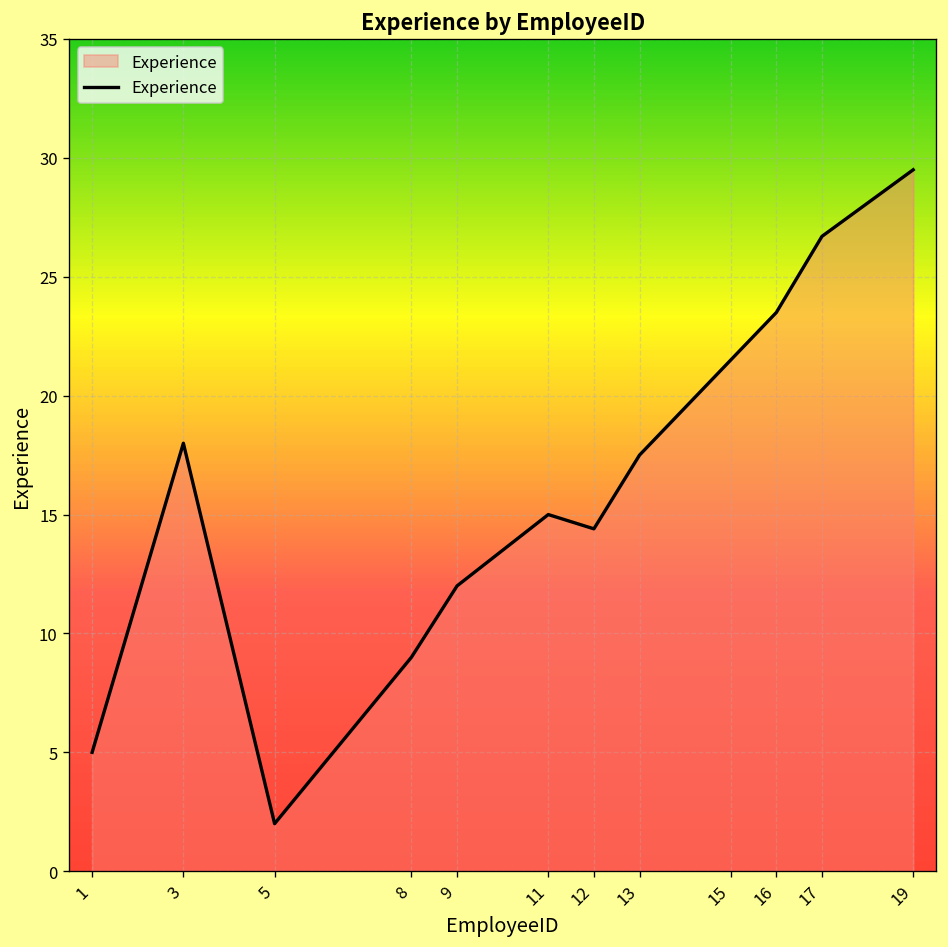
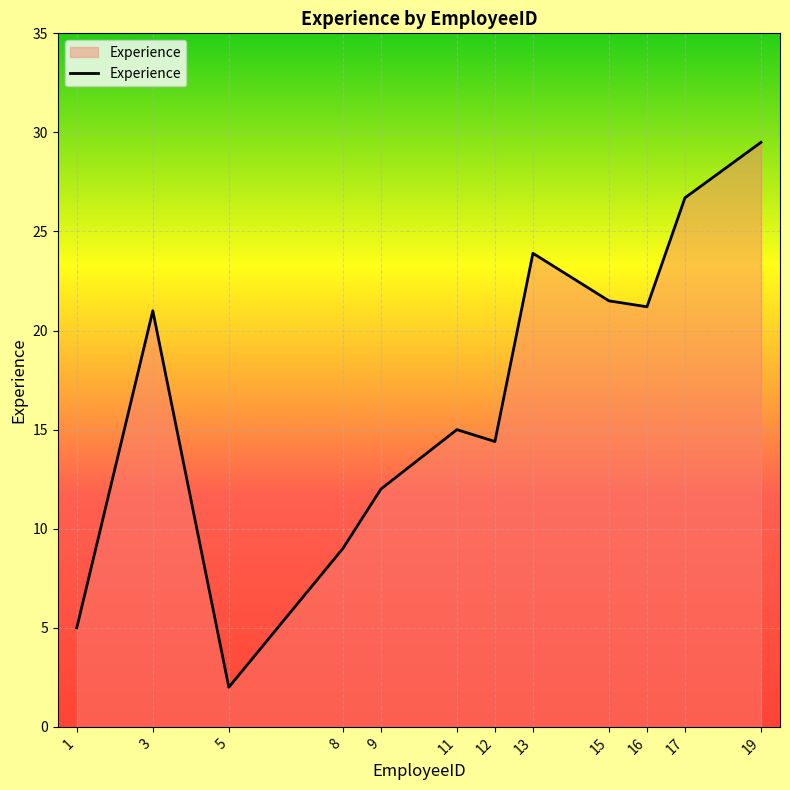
  {
    "1": 5.0,
-   "3": 18,
+   "3": 21,
    "5": 2.0,
    "8": 9.0,
    "9": 12.0,
    "11": 15.0,
    "12": 14.4,
-   "13": 17.5,
+   "13": 23.9,
    "15": 21.5,
-   "16": 23.5,
+   "16": 21.2,
    "17": 26.7,
    "19": 29.5
  }
